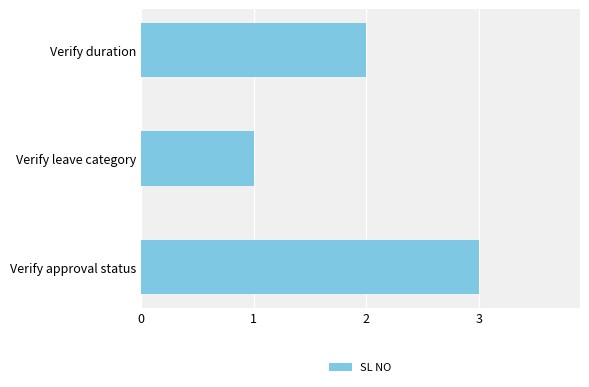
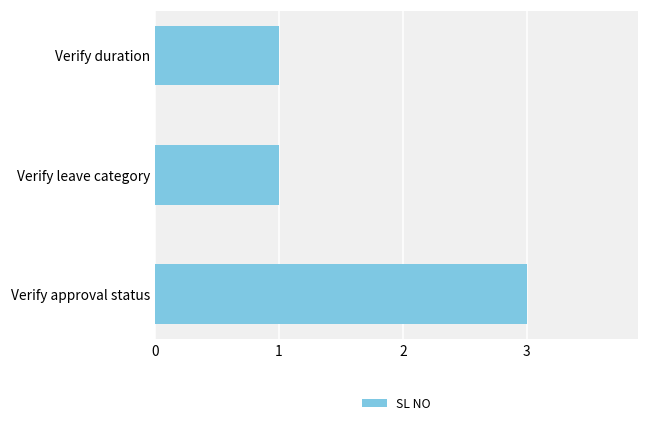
  {
-   "Verify duration": 2,
+   "Verify duration": 1,
    "Verify leave category": 1,
    "Verify approval status": 3
  }
